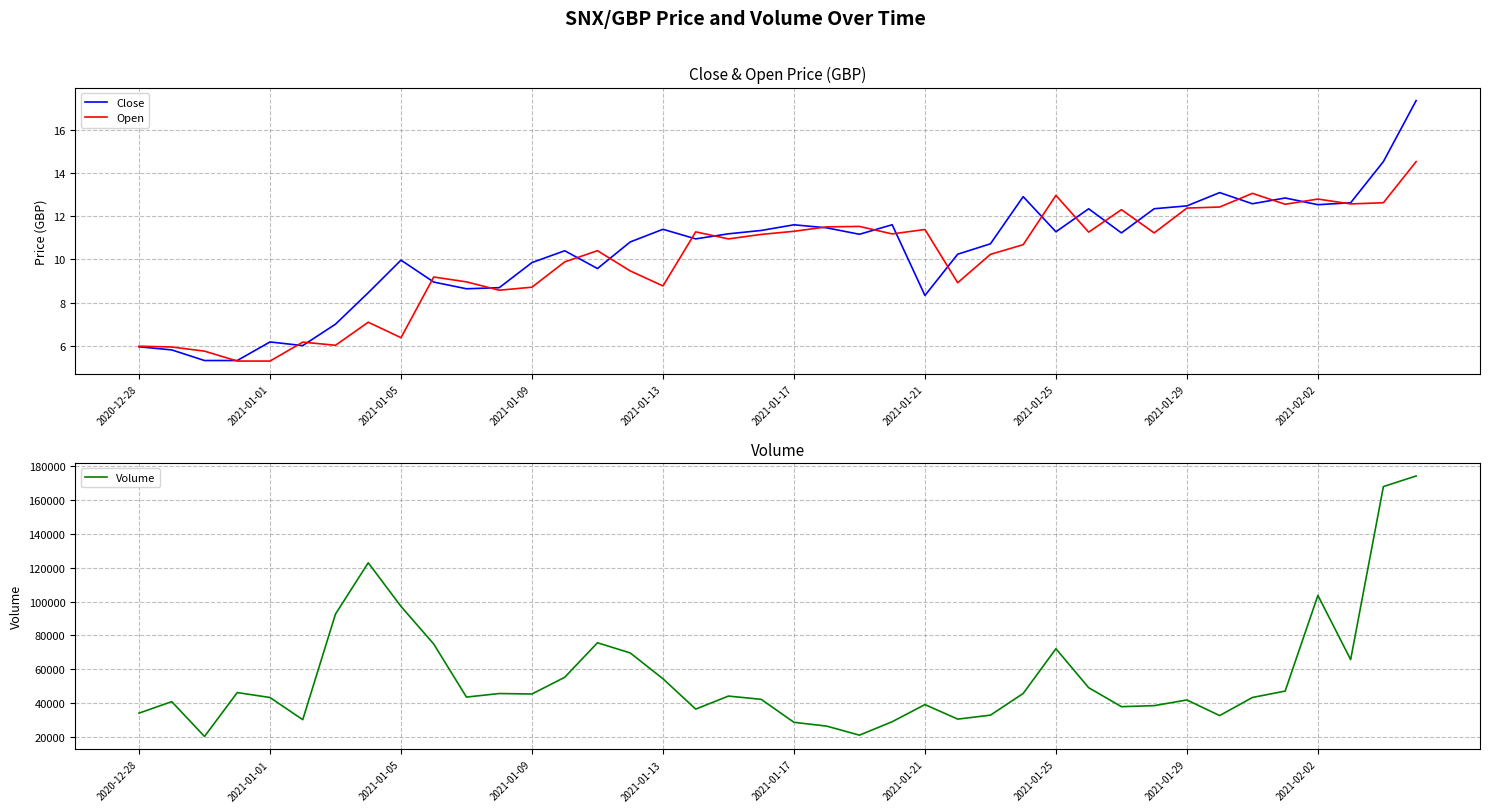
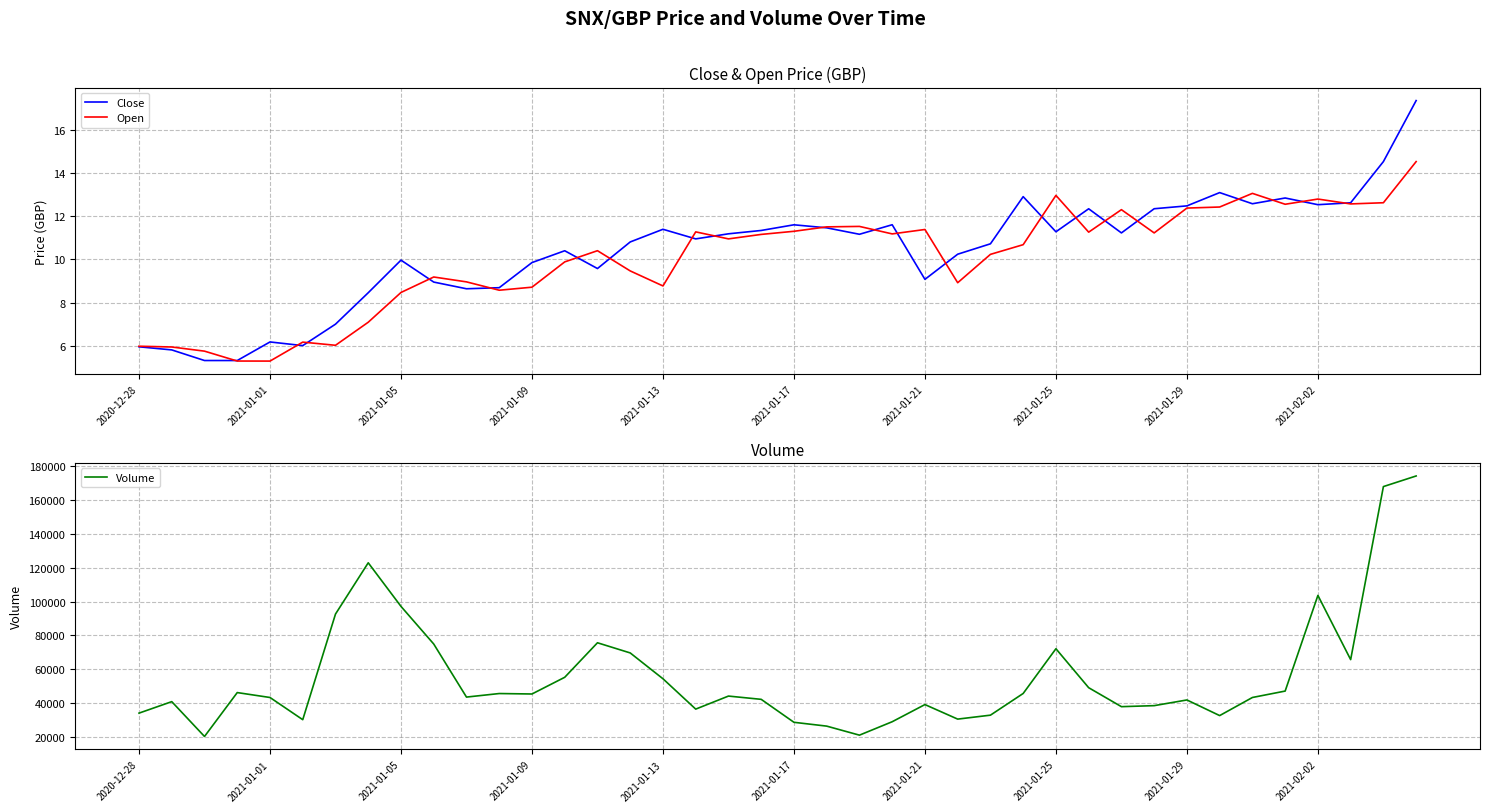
  {
    "Close & Open Price (GBP)": {
      "Close": {
        "2021-01-01": 6.2,
        "2021-01-05": 10.0,
        "2021-01-09": 9.9,
        "2021-01-13": 11.4,
        "2021-01-17": 11.6,
-       "2021-01-21": 8.3,
+       "2021-01-21": 9.1,
        "2021-01-25": 11.3,
        "2021-02-02": 12.5
      },
      "Open": {
        "2021-01-01": 5.3,
-       "2021-01-05": 6.4,
+       "2021-01-05": 8.5,
        "2021-01-09": 8.7,
        "2021-01-13": 8.8,
        "2021-01-17": 11.3,
        "2021-01-21": 11.4,
        "2021-01-25": 13.0,
        "2021-02-02": 12.8
      }
    },
    "Volume": {
      "2020-12-28": 34000,
      "2021-01-01": 43000,
      "2021-01-05": 97000,
      "2021-01-09": 45000,
      "2021-01-13": 54000,
      "2021-01-17": 29000,
      "2021-01-21": 39000,
      "2021-01-25": 72000,
      "2021-01-29": 42000,
      "2021-02-02": 104000
    }
  }
